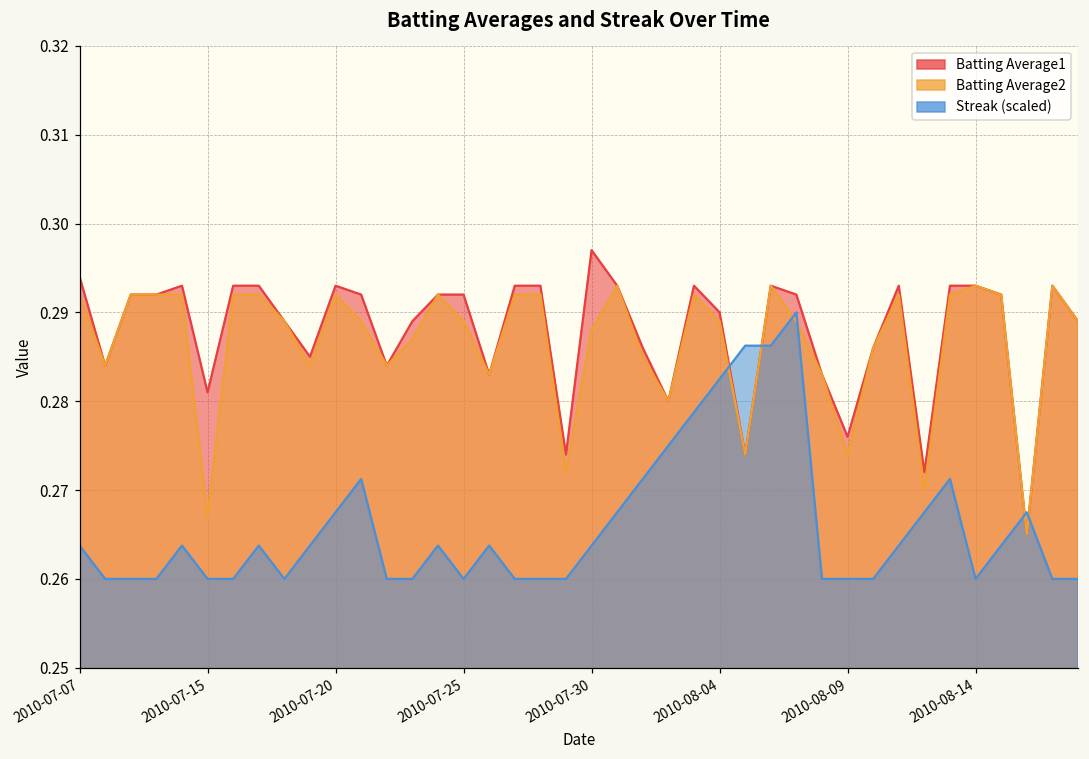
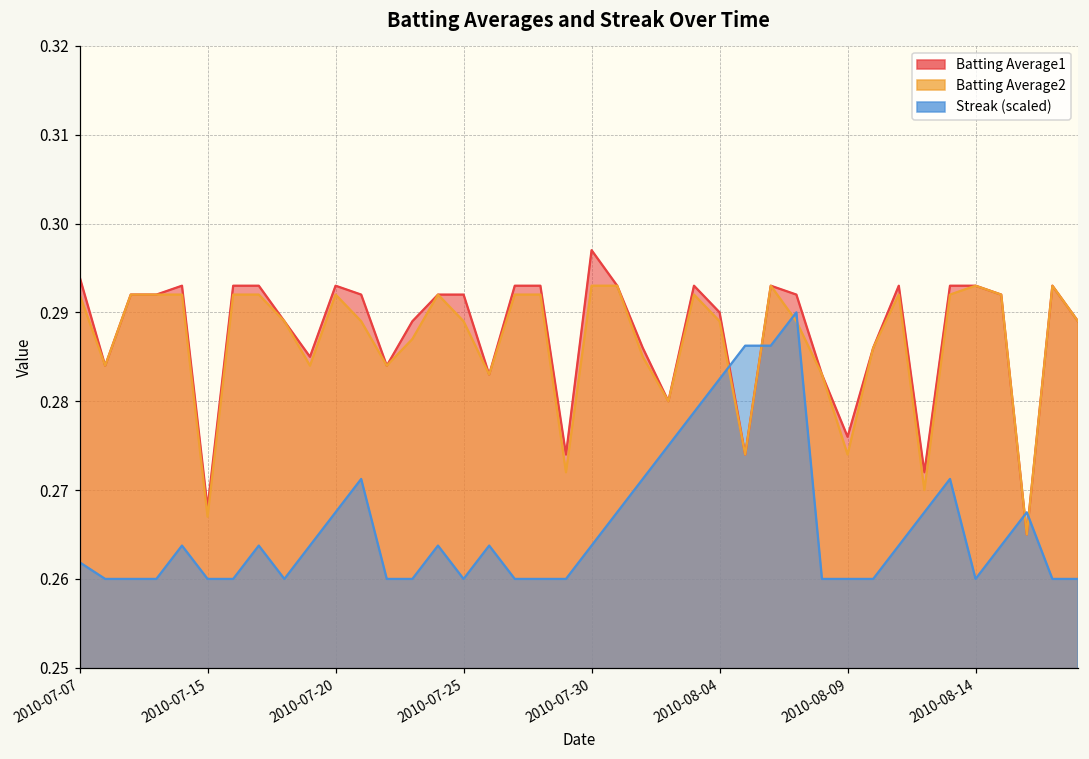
  {
    "Batting Average1": {
      "2010-07-07": 0.294,
-     "2010-07-15": 0.281,
+     "2010-07-15": 0.268,
      "2010-07-20": 0.293,
      "2010-07-25": 0.292,
      "2010-07-30": 0.297,
      "2010-08-04": 0.290,
      "2010-08-09": 0.276
    },
    "Batting Average2": {
      "2010-07-07": 0.292,
      "2010-07-15": 0.267,
      "2010-07-20": 0.292,
      "2010-07-25": 0.289,
-     "2010-07-30": 0.288,
+     "2010-07-30": 0.293,
      "2010-08-04": 0.289,
      "2010-08-09": 0.274
    },
    "Streak (scaled)": {
-     "2010-07-07": 0.264,
+     "2010-07-07": 0.262,
      "2010-07-15": 0.260,
      "2010-07-20": 0.268,
      "2010-07-25": 0.260,
      "2010-07-30": 0.264,
      "2010-08-04": 0.283,
      "2010-08-09": 0.260,
      "2010-08-14": 0.260
    }
  }
